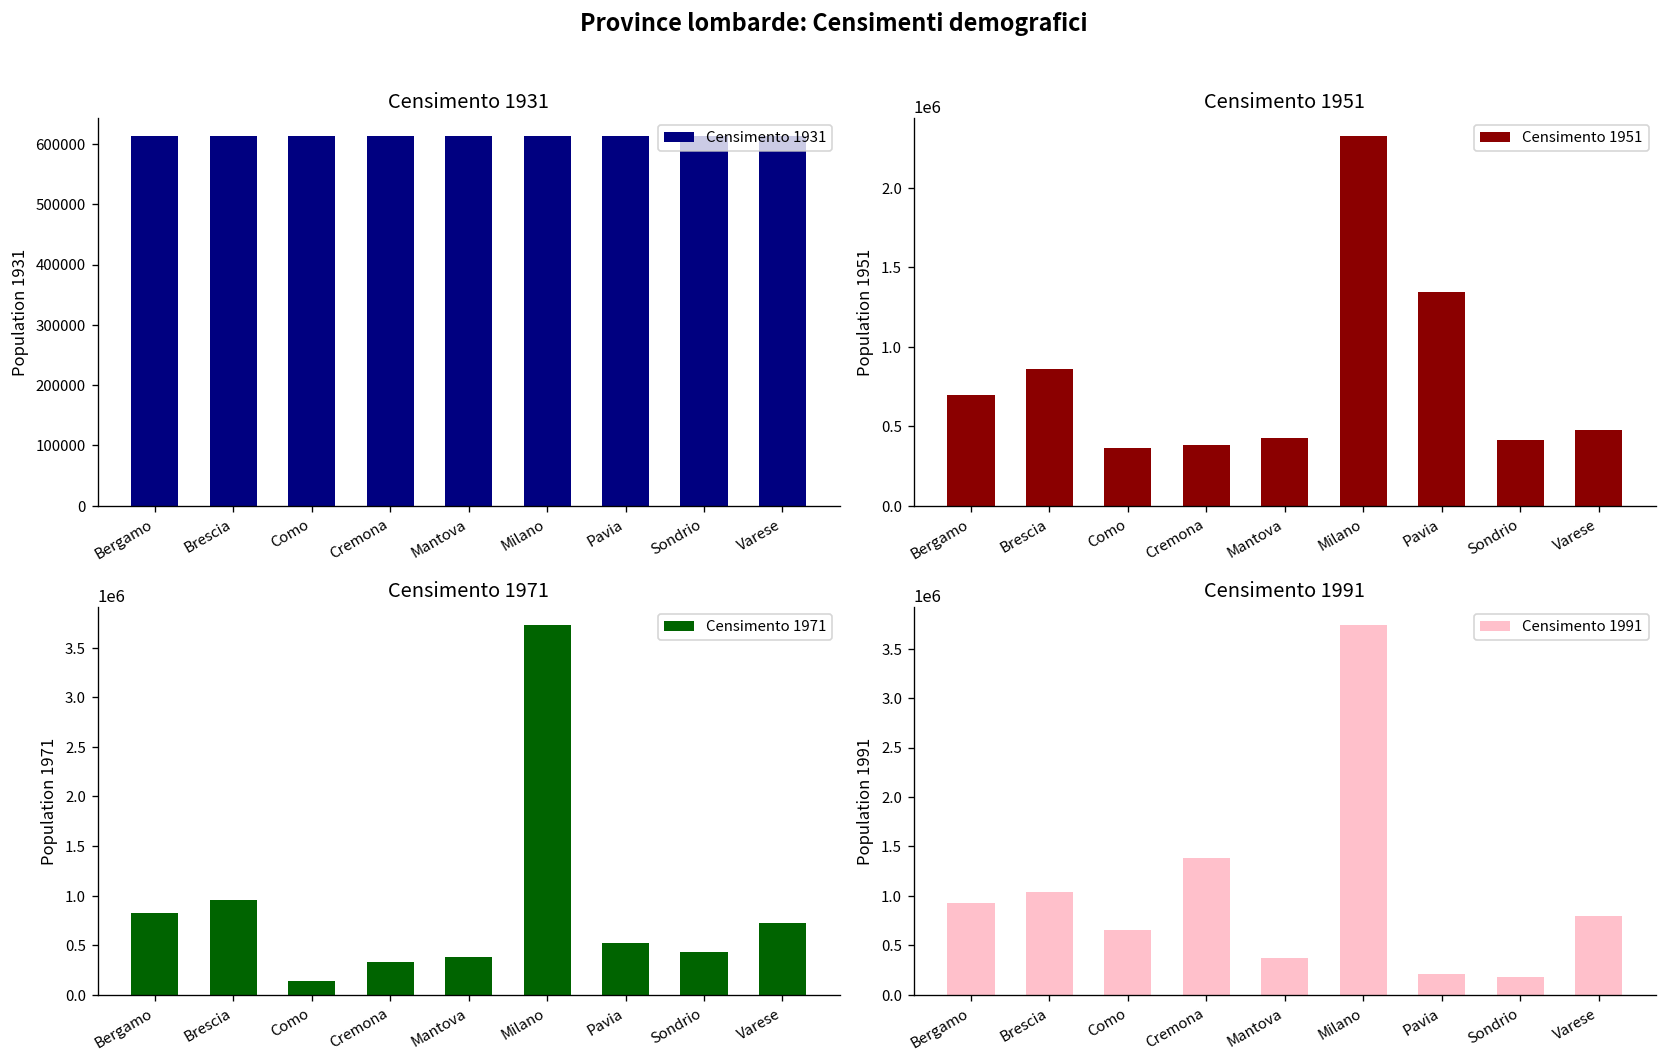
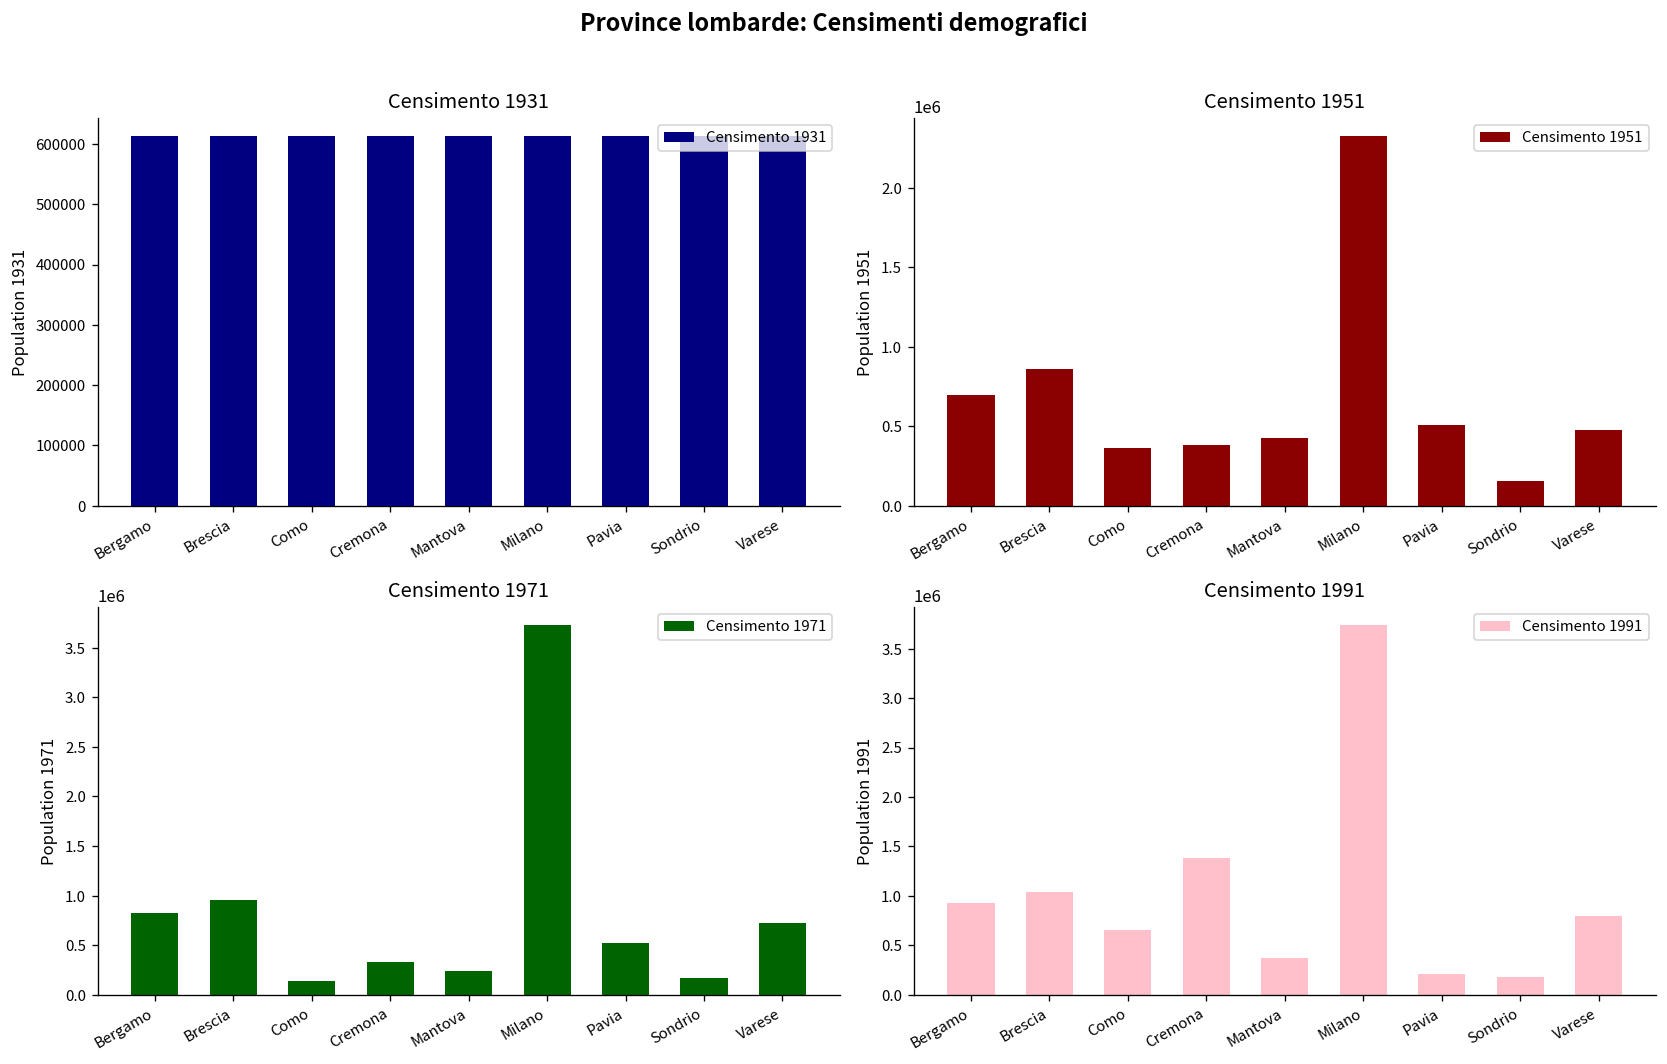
  {
    "Censimento 1931": {
      "Bergamo": 610000,
      "Brescia": 610000,
      "Como": 610000,
      "Cremona": 610000,
      "Mantova": 610000,
      "Milano": 610000,
      "Pavia": 610000
    },
    "Censimento 1951": {
      "Bergamo": 700000,
      "Brescia": 860000,
      "Como": 360000,
      "Cremona": 380000,
      "Mantova": 420000,
      "Milano": 2320000,
-     "Pavia": 1350000,
-     "Sondrio": 410000,
+     "Pavia": 510000,
+     "Sondrio": 150000,
      "Varese": 480000
    },
    "Censimento 1971": {
      "Bergamo": 800000,
      "Brescia": 1000000,
      "Como": 100000,
      "Cremona": 300000,
-     "Mantova": 400000,
+     "Mantova": 200000,
      "Milano": 3700000,
      "Pavia": 500000,
-     "Sondrio": 400000,
+     "Sondrio": 200000,
      "Varese": 700000
    },
    "Censimento 1991": {
      "Bergamo": 900000,
      "Brescia": 1000000,
      "Como": 700000,
      "Cremona": 1400000,
      "Mantova": 400000,
      "Milano": 3700000,
      "Pavia": 200000,
      "Sondrio": 200000,
      "Varese": 800000
    }
  }
